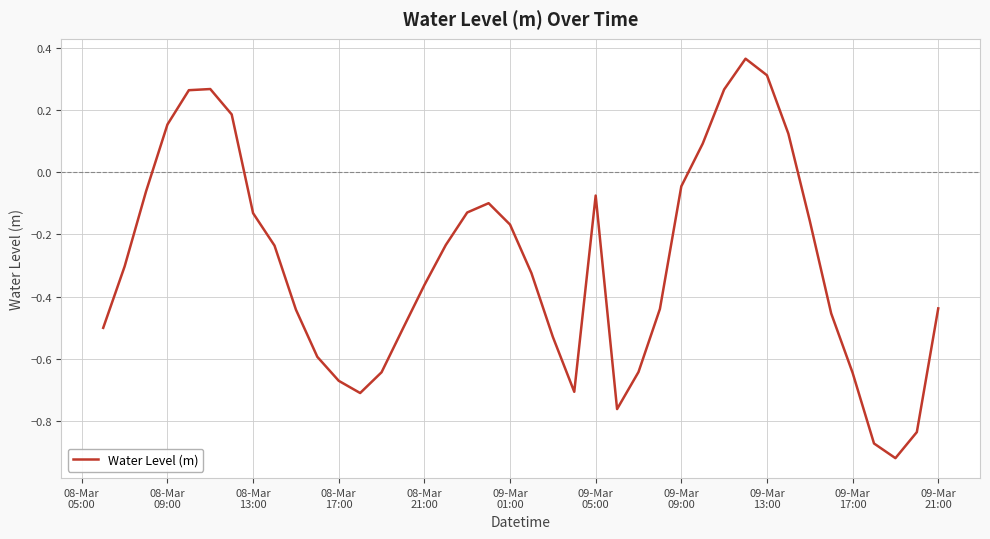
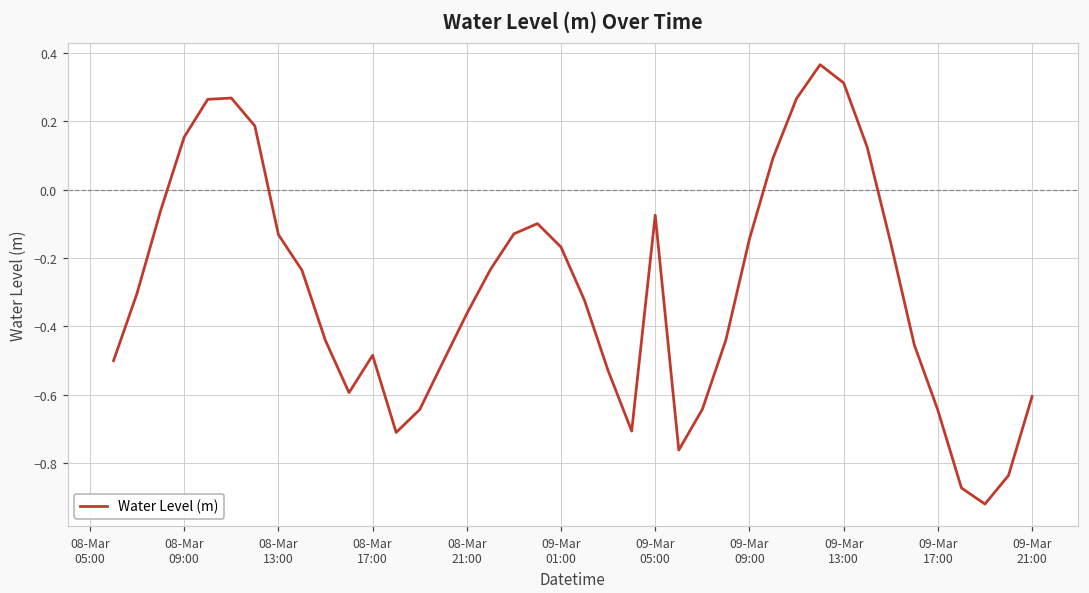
  {
    "08-Mar 09:00": 0.15,
    "08-Mar 13:00": -0.13,
-   "08-Mar 17:00": -0.67,
+   "08-Mar 17:00": -0.48,
    "08-Mar 21:00": -0.36,
    "09-Mar 01:00": -0.17,
    "09-Mar 05:00": -0.08,
-   "09-Mar 09:00": -0.05,
+   "09-Mar 09:00": -0.14,
    "09-Mar 13:00": 0.31,
    "09-Mar 17:00": -0.64,
-   "09-Mar 21:00": -0.44
+   "09-Mar 21:00": -0.60
  }
